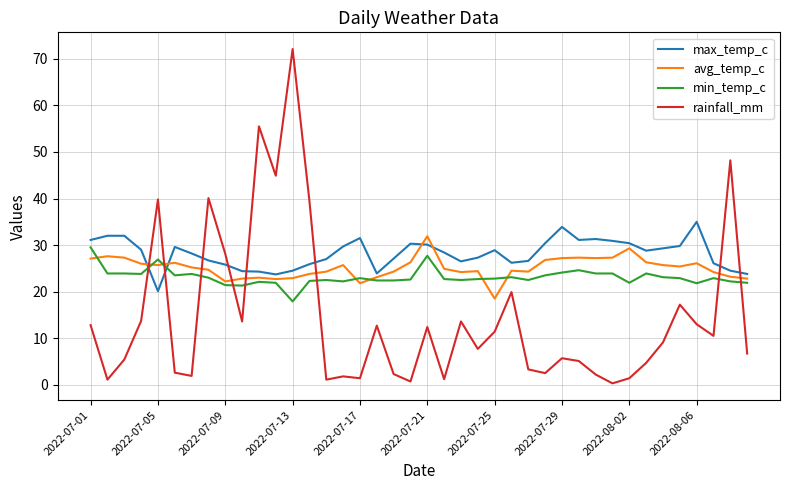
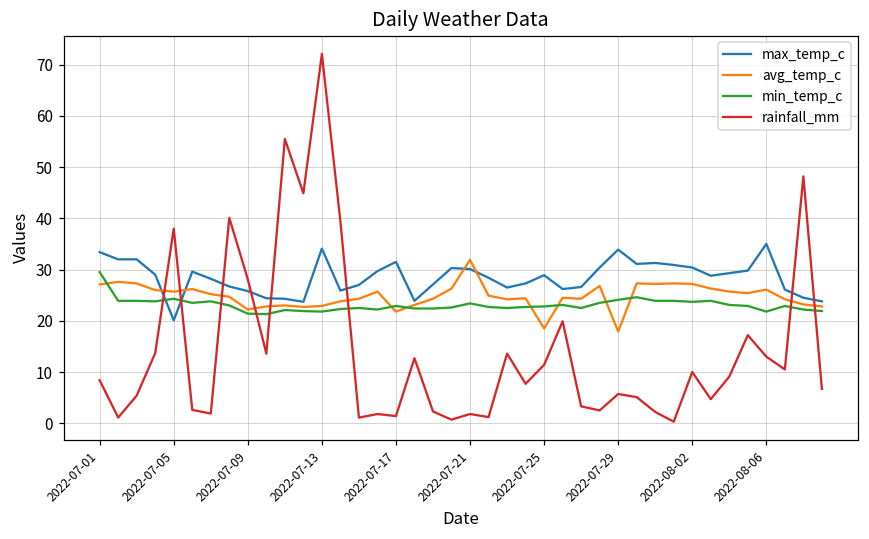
  {
    "max_temp_c": {
-     "2022-07-01": 31,
+     "2022-07-01": 33,
      "2022-07-05": 20,
      "2022-07-09": 26,
-     "2022-07-13": 25,
+     "2022-07-13": 34,
      "2022-07-17": 32,
      "2022-07-21": 30,
      "2022-07-25": 29,
      "2022-07-29": 34,
      "2022-08-02": 30,
      "2022-08-06": 35
    },
    "avg_temp_c": {
      "2022-07-01": 27,
      "2022-07-05": 26,
      "2022-07-09": 22,
      "2022-07-13": 23,
      "2022-07-17": 22,
      "2022-07-21": 32,
      "2022-07-25": 19,
-     "2022-07-29": 27,
-     "2022-08-02": 29,
+     "2022-07-29": 18,
+     "2022-08-02": 27,
      "2022-08-06": 26
    },
    "min_temp_c": {
      "2022-07-01": 30,
-     "2022-07-05": 27,
+     "2022-07-05": 24,
      "2022-07-09": 21,
-     "2022-07-13": 18,
+     "2022-07-13": 22,
      "2022-07-17": 23,
-     "2022-07-21": 28,
+     "2022-07-21": 23,
      "2022-07-25": 23,
      "2022-07-29": 24,
-     "2022-08-02": 22,
+     "2022-08-02": 24,
      "2022-08-06": 22
    },
    "rainfall_mm": {
-     "2022-07-01": 13,
-     "2022-07-05": 40,
+     "2022-07-01": 8,
+     "2022-07-05": 38,
      "2022-07-09": 28,
      "2022-07-13": 72,
      "2022-07-17": 1,
-     "2022-07-21": 12,
+     "2022-07-21": 2,
      "2022-07-25": 11,
      "2022-07-29": 6,
-     "2022-08-02": 1,
+     "2022-08-02": 10,
      "2022-08-06": 13
    }
  }
